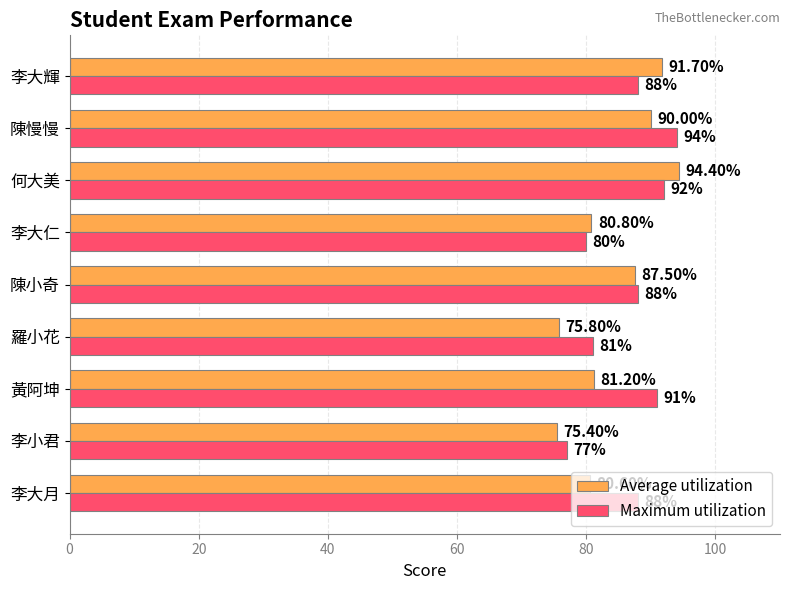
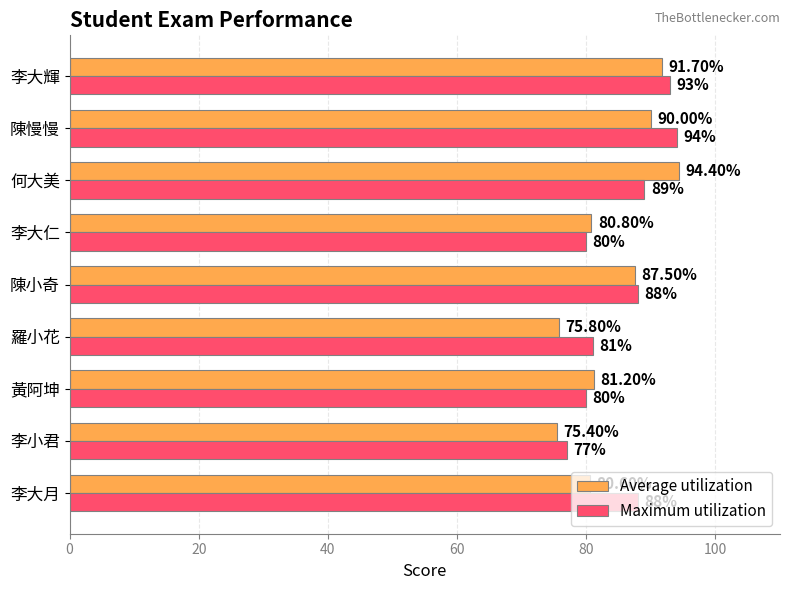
  {
    "Average utilization": {
      "李大輝": "91.70%",
      "陳慢慢": "90.00%",
      "何大美": "94.40%",
      "李大仁": "80.80%",
      "陳小奇": "87.50%",
      "羅小花": "75.80%",
      "黃阿坤": "81.20%",
      "李小君": "75.40%"
    },
    "Maximum utilization": {
-     "李大輝": "88%",
+     "李大輝": "93%",
      "陳慢慢": "94%",
-     "何大美": "92%",
+     "何大美": "89%",
      "李大仁": "80%",
      "陳小奇": "88%",
      "羅小花": "81%",
-     "黃阿坤": "91%",
+     "黃阿坤": "80%",
      "李小君": "77%"
    }
  }
